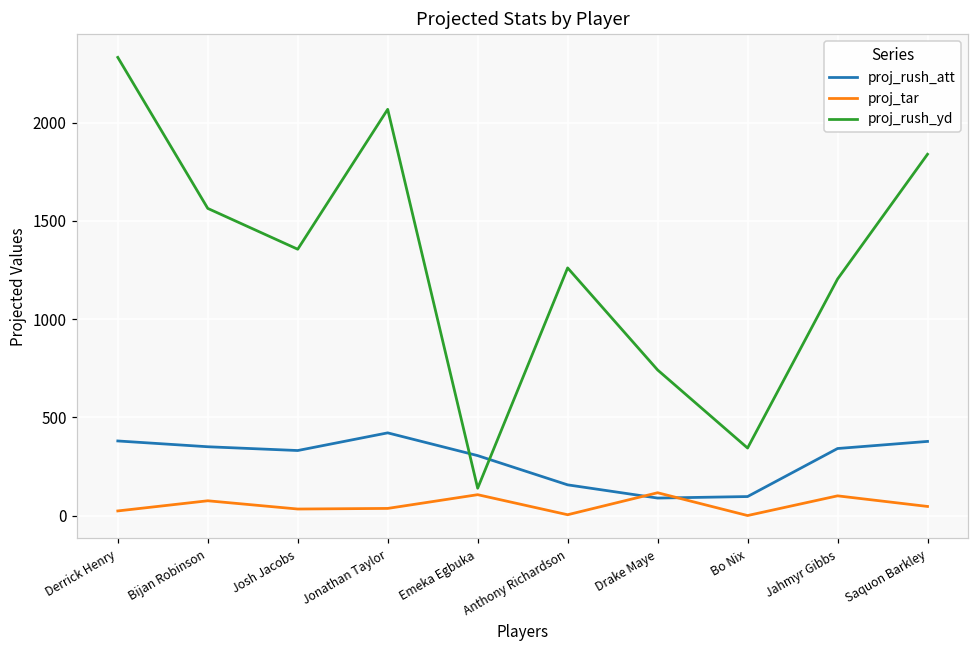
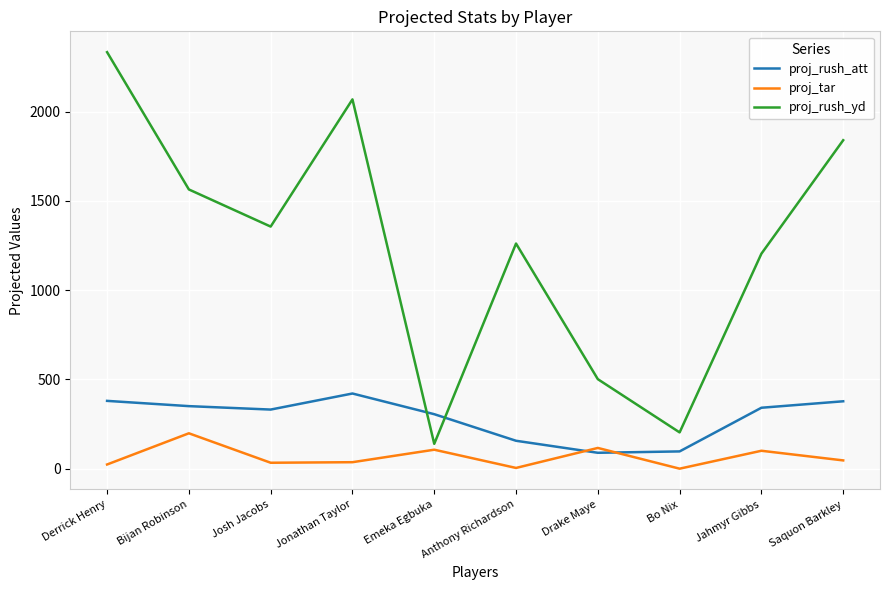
  {
    "proj_rush_att": {
      "Derrick Henry": 380,
      "Bijan Robinson": 350,
      "Josh Jacobs": 330,
      "Jonathan Taylor": 420,
      "Emeka Egbuka": 310,
      "Anthony Richardson": 160,
      "Drake Maye": 90,
      "Bo Nix": 100,
      "Jahmyr Gibbs": 340,
      "Saquon Barkley": 380
    },
    "proj_tar": {
      "Derrick Henry": 20,
-     "Bijan Robinson": 80,
+     "Bijan Robinson": 200,
      "Josh Jacobs": 30,
      "Jonathan Taylor": 40,
      "Emeka Egbuka": 110,
      "Anthony Richardson": 0,
      "Drake Maye": 120,
      "Bo Nix": 0,
      "Jahmyr Gibbs": 100,
      "Saquon Barkley": 50
    },
    "proj_rush_yd": {
      "Derrick Henry": 2330,
      "Bijan Robinson": 1560,
      "Josh Jacobs": 1360,
      "Jonathan Taylor": 2070,
      "Emeka Egbuka": 140,
      "Anthony Richardson": 1260,
-     "Drake Maye": 740,
-     "Bo Nix": 340,
+     "Drake Maye": 500,
+     "Bo Nix": 200,
      "Jahmyr Gibbs": 1200,
      "Saquon Barkley": 1840
    }
  }
